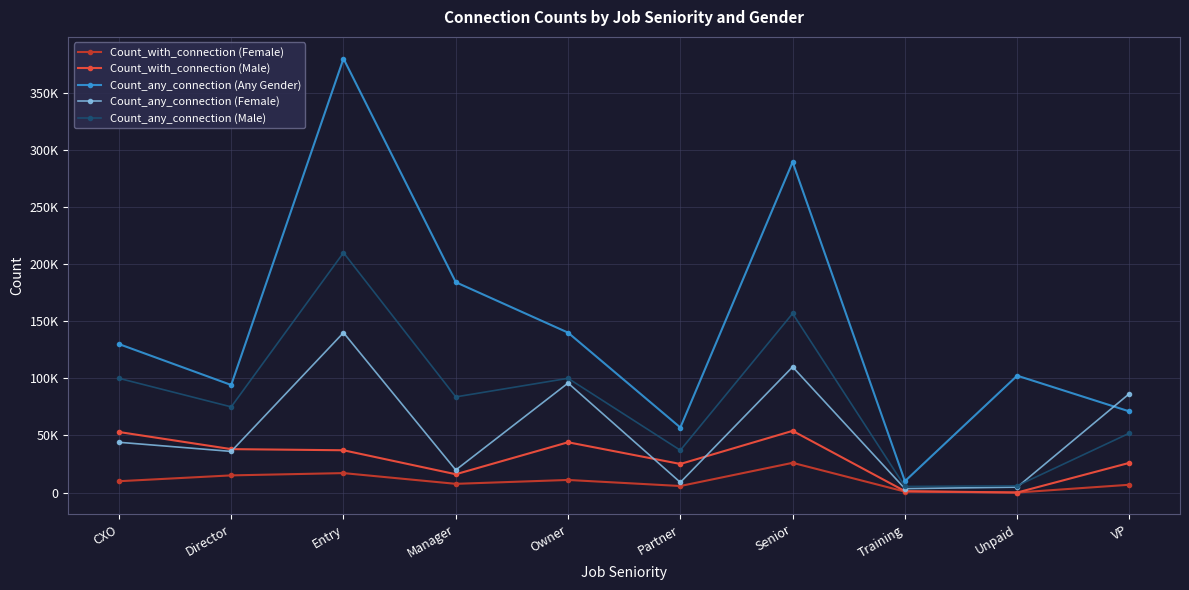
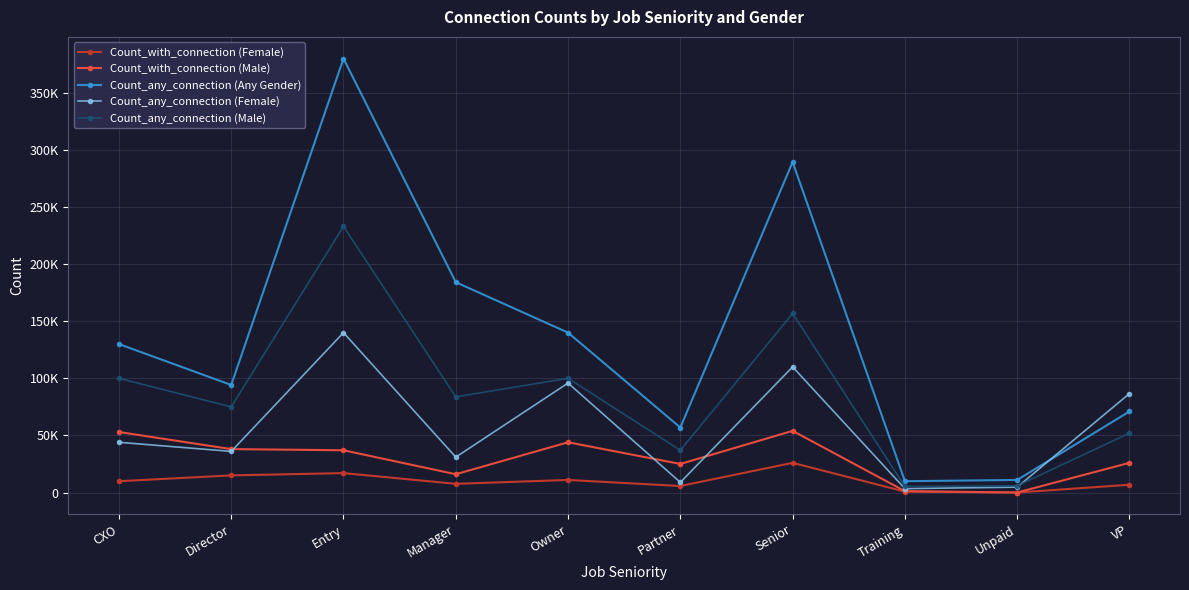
  {
    "Count_any_connection (Any Gender)": {
      "CXO": 130000,
      "Director": 94000,
      "Entry": 380000,
      "Manager": 184000,
      "Owner": 140000,
      "Partner": 57000,
      "Senior": 289000,
      "Training": 10000,
-     "Unpaid": 102000,
+     "Unpaid": 11000,
      "VP": 71000
    },
    "Count_any_connection (Female)": {
      "CXO": 44000,
      "Entry": 140000,
-     "Manager": 20000,
+     "Manager": 31000,
      "Owner": 96000,
      "Partner": 9000,
      "Senior": 110000,
      "VP": 87000
    },
    "Count_any_connection (Male)": {
      "CXO": 100000,
      "Director": 75000,
-     "Entry": 210000,
+     "Entry": 233000,
      "Manager": 84000,
      "Owner": 100000,
      "Partner": 37000,
      "Senior": 157000,
      "VP": 52000
    }
  }
